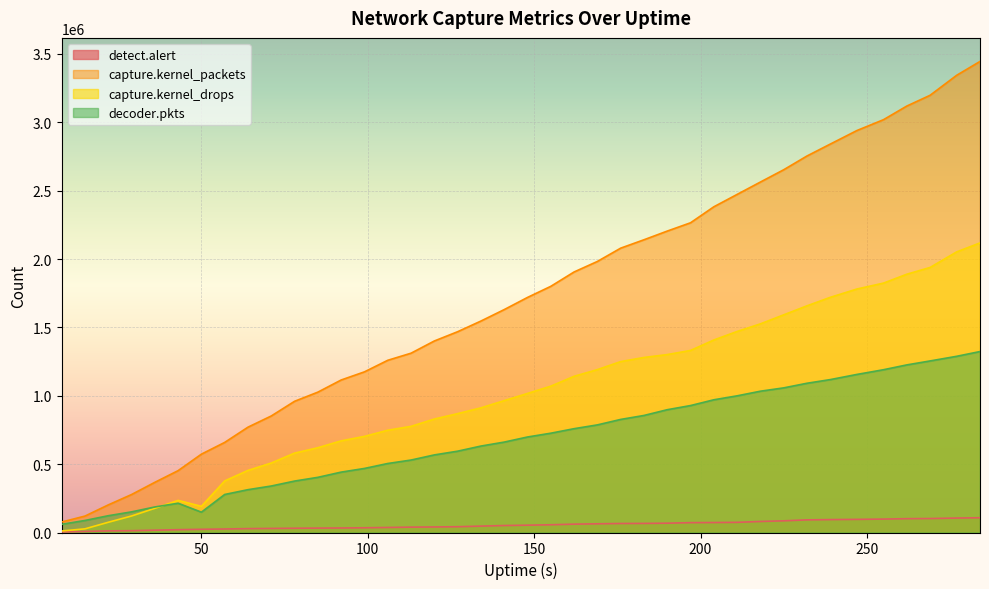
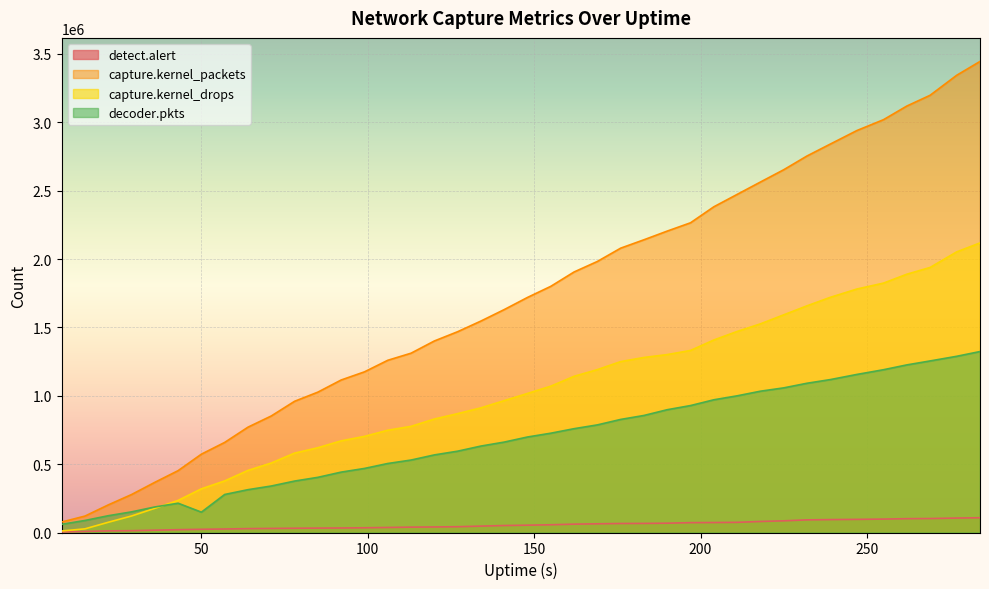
  {
    "detect.alert": {
      "50": 20000
    },
    "capture.kernel_packets": {
      "50": 570000
    },
    "capture.kernel_drops": {
-     "50": 190000
+     "50": 320000
    },
    "decoder.pkts": {
      "50": 150000
    }
  }
